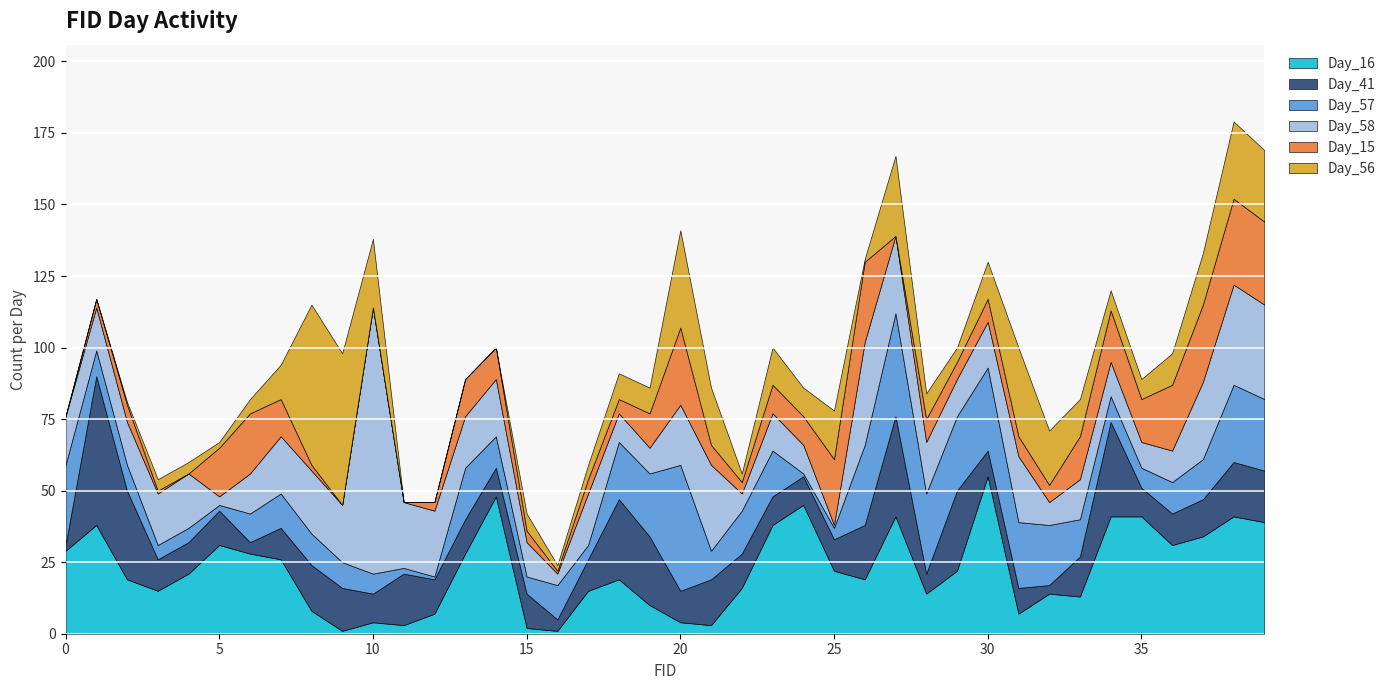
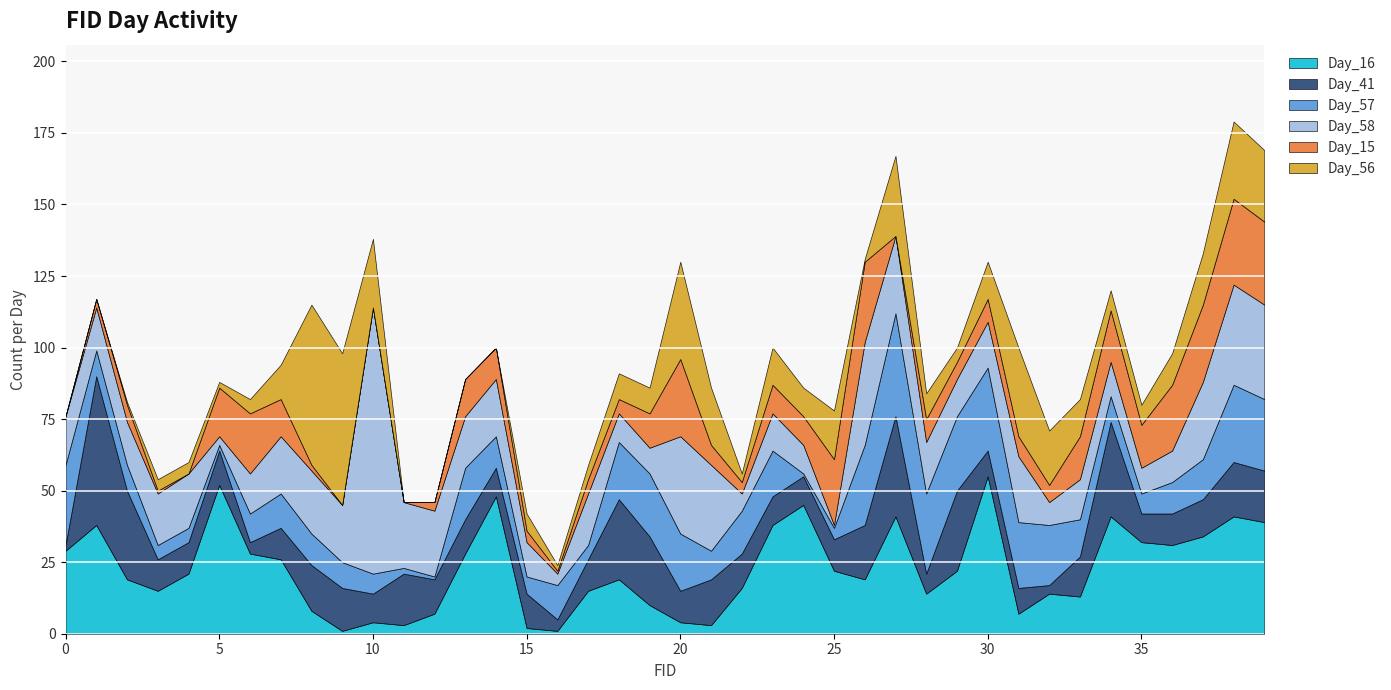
  {
    "Day_16": {
      "0": 29,
-     "5": 31,
+     "5": 52,
      "10": 4,
      "15": 2,
      "20": 4,
      "25": 22,
      "30": 55,
-     "35": 41
+     "35": 32
    },
    "Day_41": {
      "0": 2,
      "5": 12,
      "10": 10,
      "15": 12,
      "20": 11,
      "25": 11,
      "30": 9,
      "35": 10
    },
    "Day_57": {
      "0": 28,
      "5": 2,
      "10": 7,
      "15": 6,
-     "20": 44,
+     "20": 20,
      "25": 4,
      "30": 29,
      "35": 7
    },
    "Day_58": {
      "5": 3,
      "15": 12,
-     "20": 21,
+     "20": 34,
      "25": 1,
      "30": 16,
      "35": 9
    }
  }
